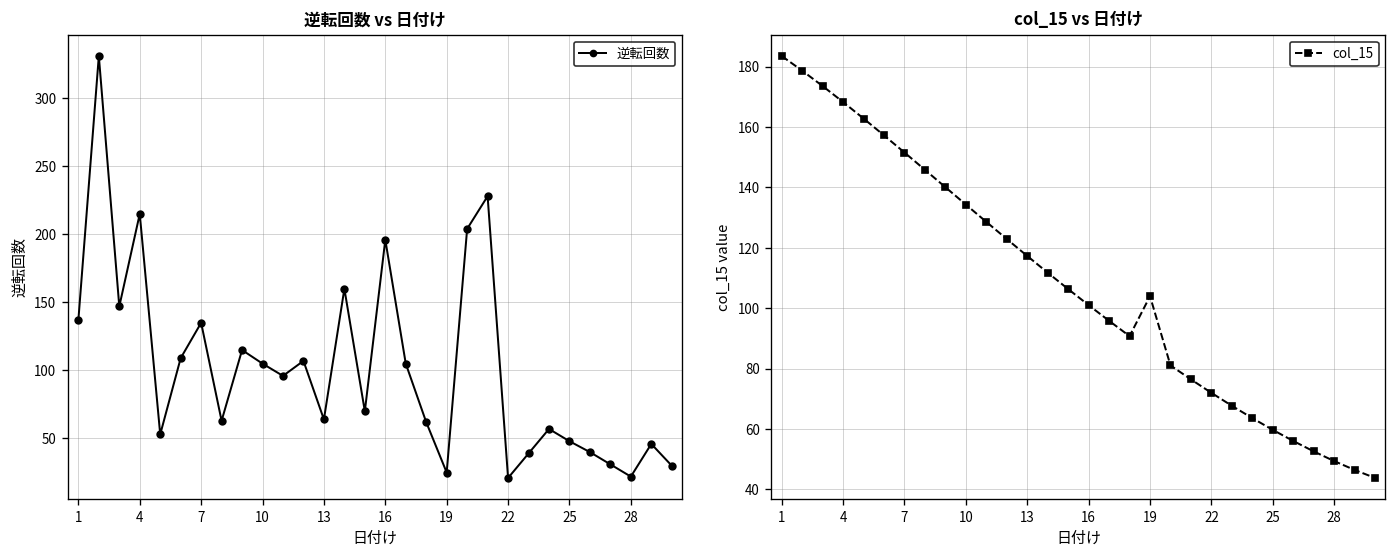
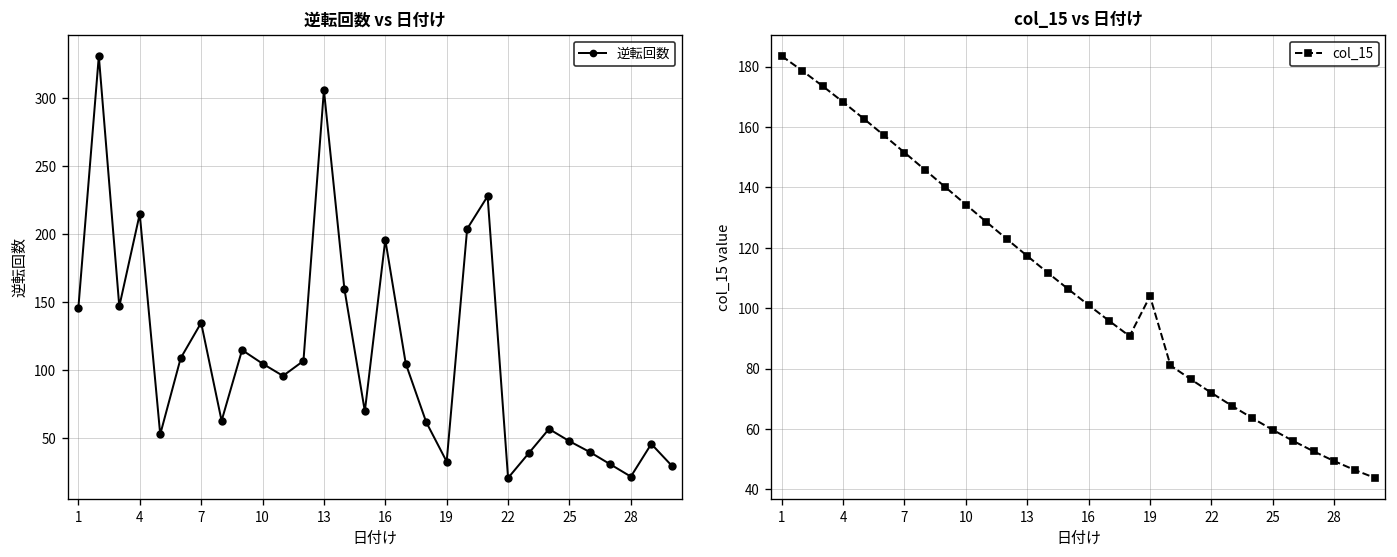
  {
    "逆転回数 vs 日付け": {
-     "1": 137,
+     "1": 146,
      "4": 215,
      "7": 135,
      "10": 105,
-     "13": 64,
+     "13": 306,
      "16": 196,
-     "19": 25,
+     "19": 33,
      "22": 21,
      "25": 48,
      "28": 22
    },
    "col_15 vs 日付け": {
      "1": 183,
      "4": 168,
      "7": 152,
      "10": 134,
      "13": 117,
      "16": 101,
      "19": 104,
      "22": 72,
      "25": 60,
      "28": 49
    }
  }
